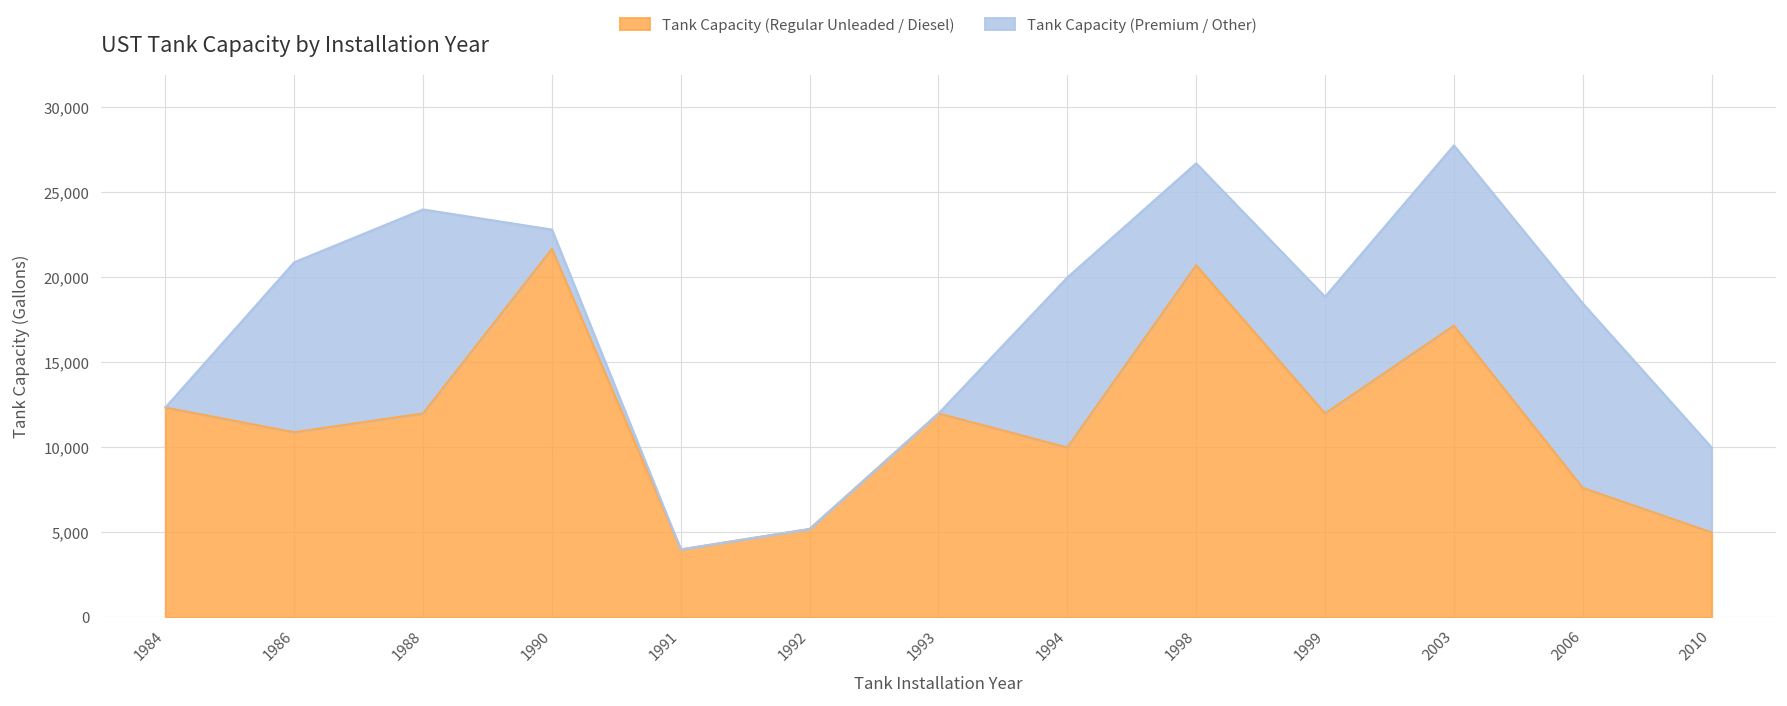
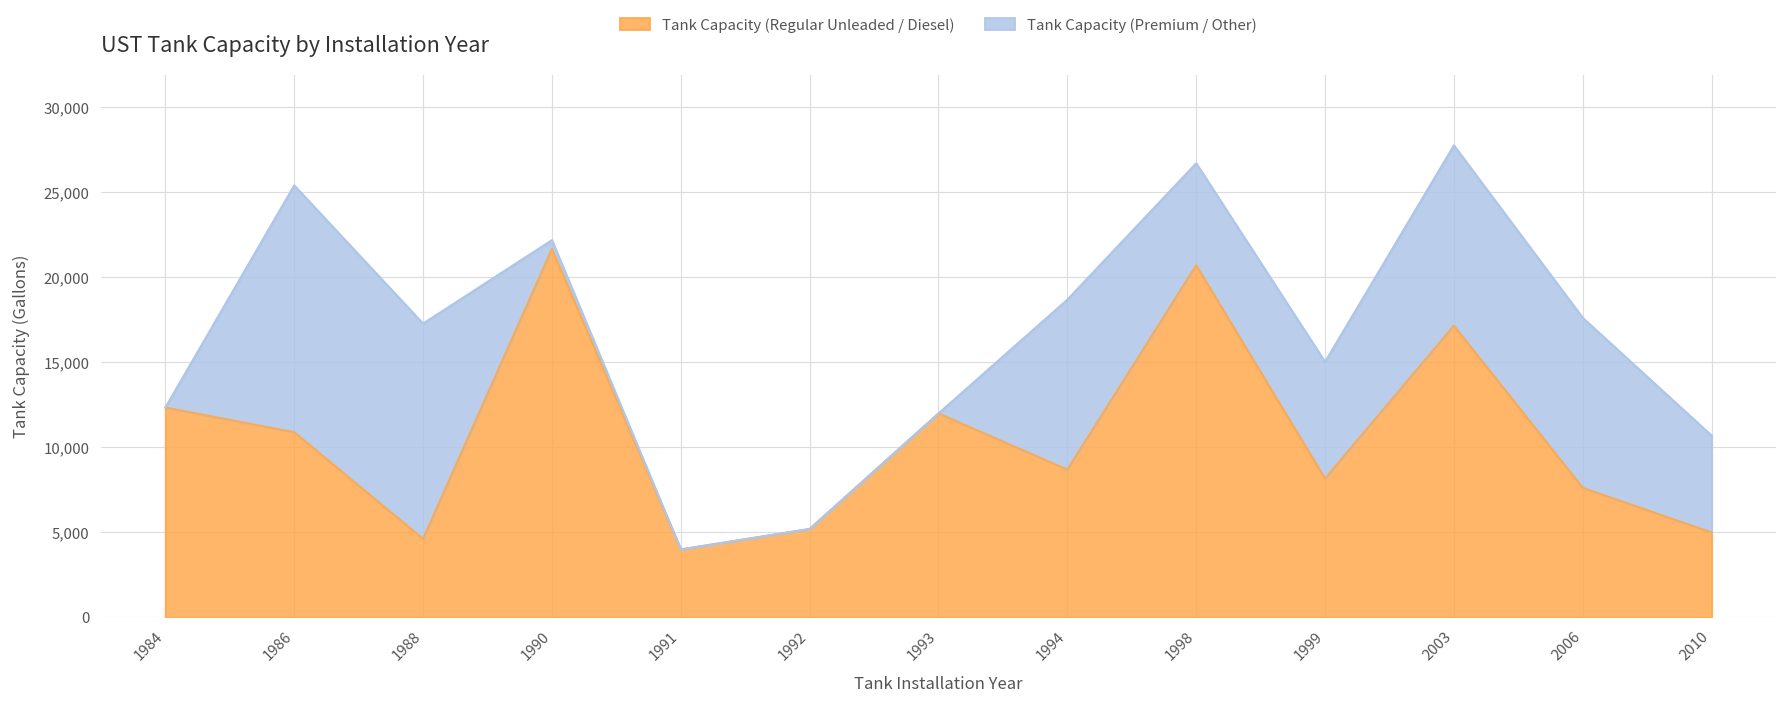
  {
    "Tank Capacity (Regular Unleaded / Diesel)": {
      "1986": "10,900",
-     "1988": "12,000",
+     "1988": "4,600",
      "1990": "21,700",
-     "1994": "10,000",
+     "1994": "8,700",
      "1998": "20,700",
-     "1999": "12,000",
+     "1999": "8,200",
      "2003": "17,200",
      "2006": "7,600",
      "2010": "5,000"
    },
    "Tank Capacity (Premium / Other)": {
-     "1986": "10,000",
-     "1988": "12,000",
-     "1990": "1,100",
+     "1986": "14,500",
+     "1988": "12,700",
+     "1990": "500",
      "1994": "10,000",
      "1998": "6,000",
      "1999": "6,900",
      "2003": "10,600",
-     "2006": "10,900",
-     "2010": "5,000"
+     "2006": "10,000",
+     "2010": "5,700"
    }
  }
